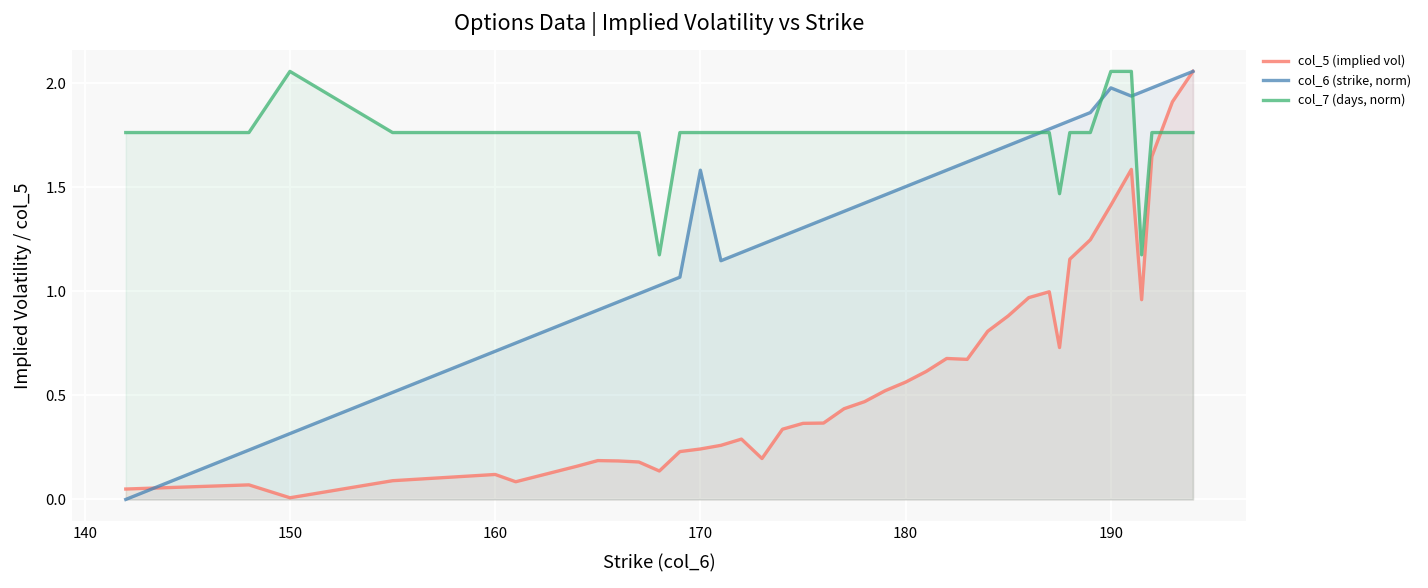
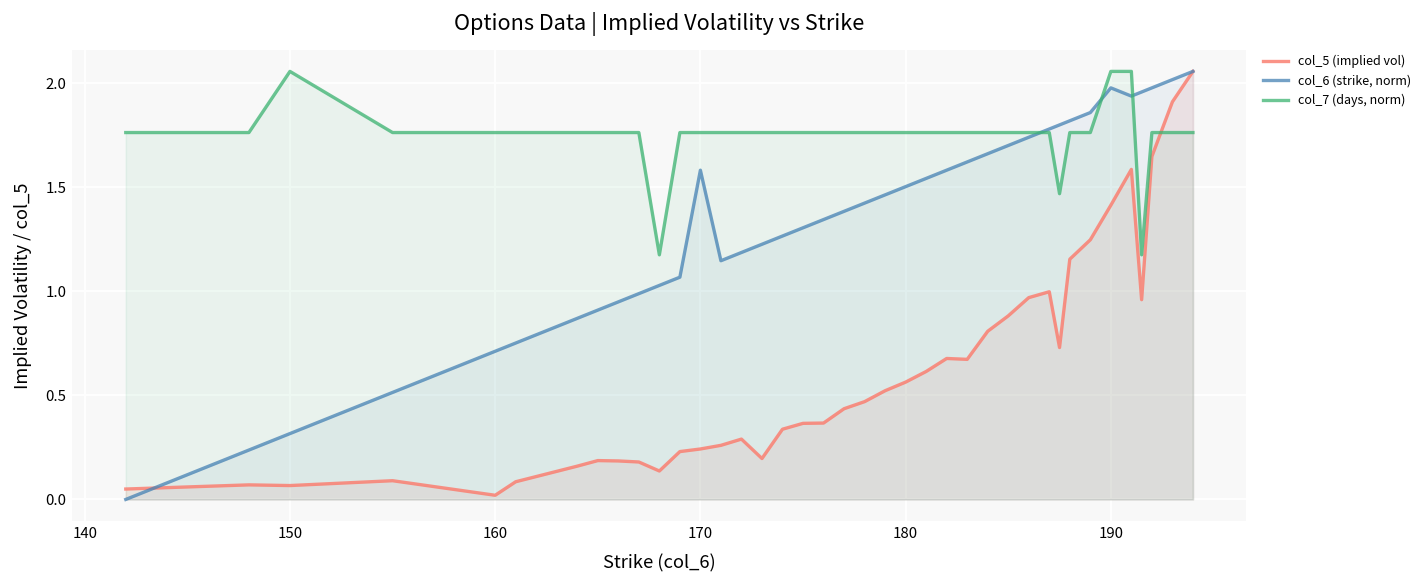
  {
    "col_5 (implied vol)": {
-     "150": 0.01,
-     "160": 0.12,
+     "150": 0.07,
+     "160": 0.02,
      "170": 0.24,
      "180": 0.56,
      "190": 1.41
    },
    "col_6 (strike, norm)": {
      "150": 0.32,
      "160": 0.71,
      "170": 1.58,
      "180": 1.50,
      "190": 1.98
    },
    "col_7 (days, norm)": {
      "150": 2.06,
      "160": 1.76,
      "170": 1.76,
      "180": 1.76,
      "190": 2.06
    }
  }
